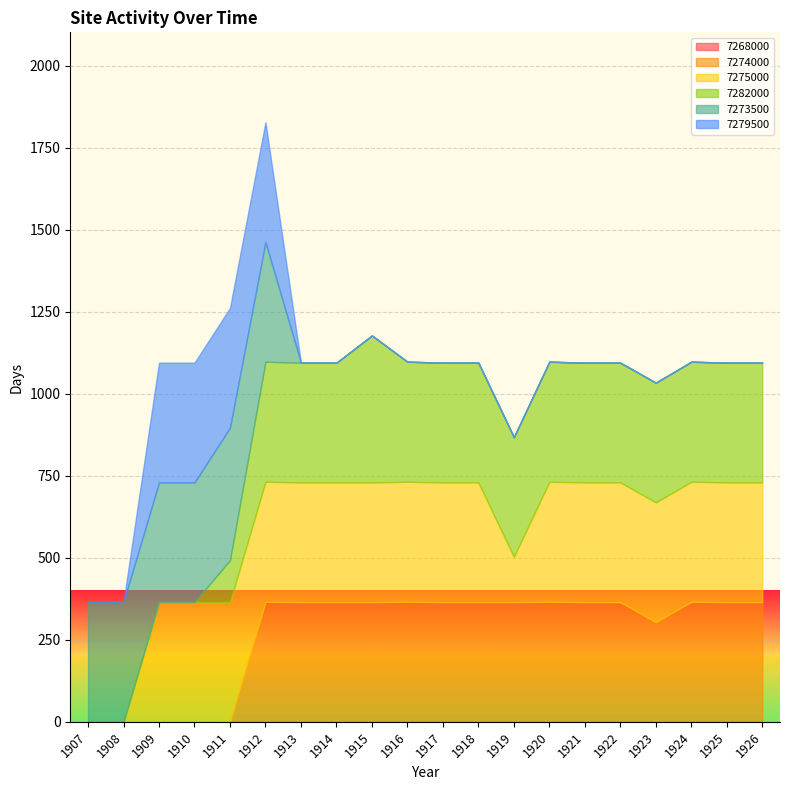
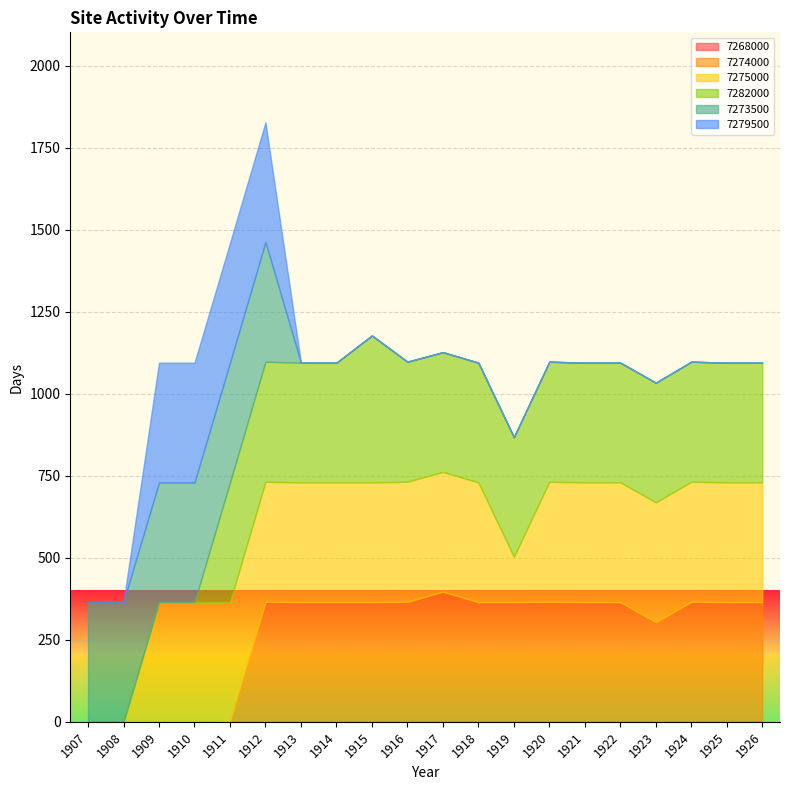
  {
    "7268000": {
      "1912": 0,
      "1913": 0,
      "1914": 0,
      "1915": 0,
      "1916": 0,
      "1917": 0,
      "1918": 0,
      "1919": 0,
      "1920": 0,
      "1921": 0,
      "1922": 0,
      "1923": 0,
      "1924": 0,
      "1925": 0,
      "1926": 0
    },
    "7274000": {
      "1912": 370,
      "1913": 370,
      "1914": 370,
      "1915": 370,
      "1916": 370,
-     "1917": 370,
+     "1917": 400,
      "1918": 370,
      "1919": 370,
      "1920": 370,
      "1921": 370,
      "1922": 370,
      "1923": 300,
      "1924": 370,
      "1925": 370,
      "1926": 370
    },
    "7275000": {
      "1911": 370,
      "1912": 370,
      "1913": 370,
      "1914": 370,
      "1915": 370,
      "1916": 370,
      "1917": 370,
      "1918": 370,
      "1919": 140,
      "1920": 370,
      "1921": 370,
      "1922": 370,
      "1923": 370,
      "1924": 370,
      "1925": 370,
      "1926": 370
    },
    "7282000": {
-     "1911": 130,
+     "1911": 370,
      "1912": 370
    },
    "7273500": {
      "1909": 370,
      "1910": 370,
-     "1911": 400,
+     "1911": 370,
      "1912": 370
    },
    "7279500": {
      "1909": 370,
      "1910": 370,
      "1911": 370,
      "1912": 370
    }
  }
